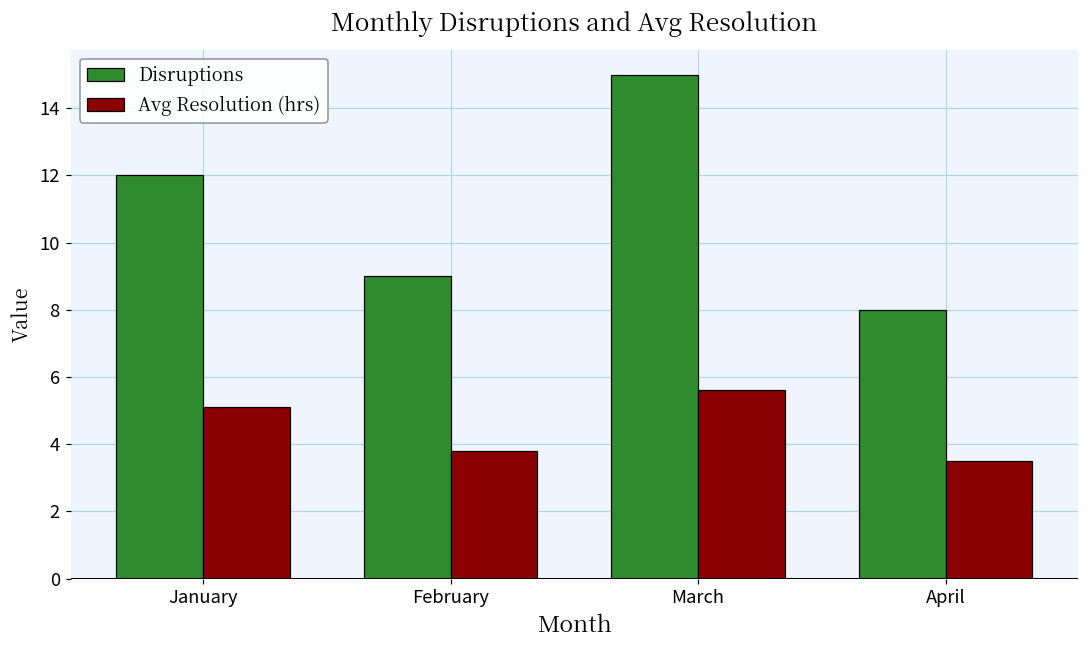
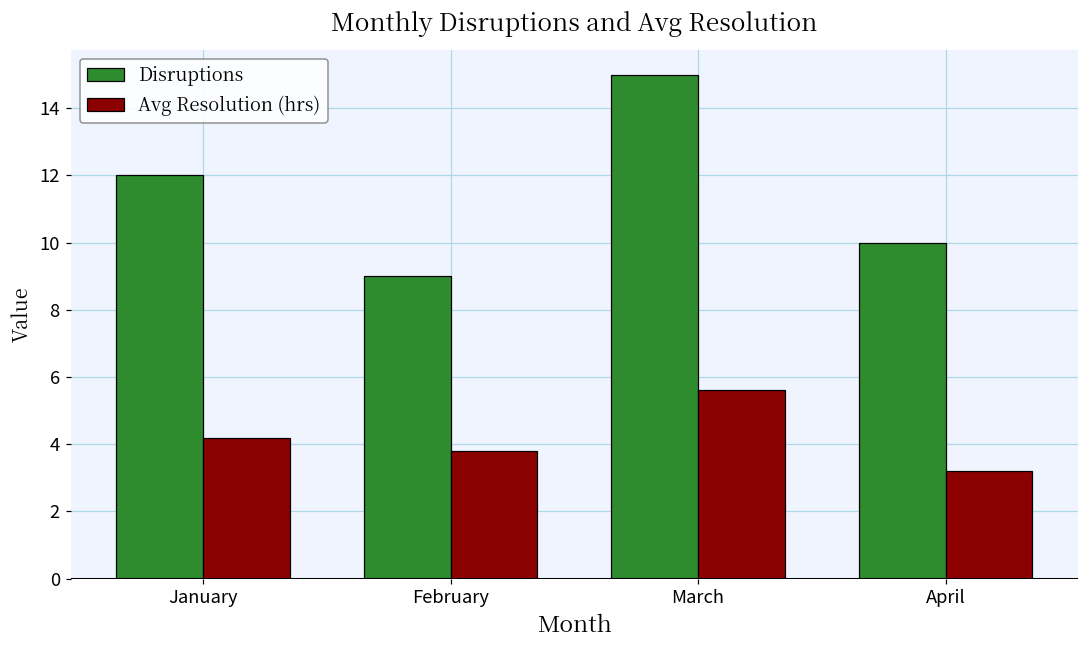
  {
    "Disruptions": {
      "January": 12,
      "February": 9,
      "March": 15,
-     "April": 8
+     "April": 10
    },
    "Avg Resolution (hrs)": {
-     "January": 5.1,
+     "January": 4.2,
      "February": 3.8,
      "March": 5.6,
-     "April": 3.5
+     "April": 3.2
    }
  }
